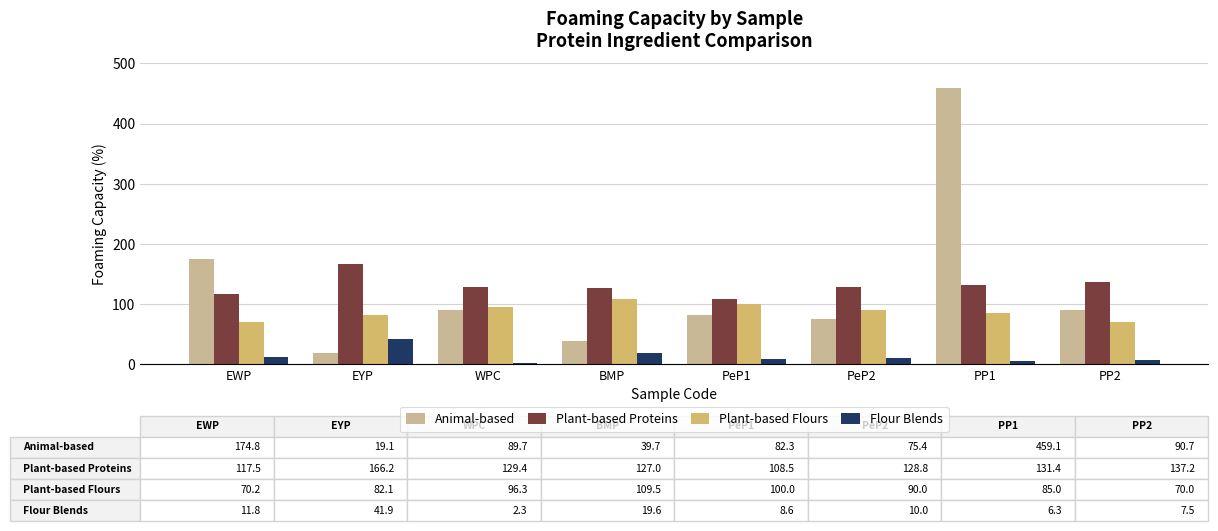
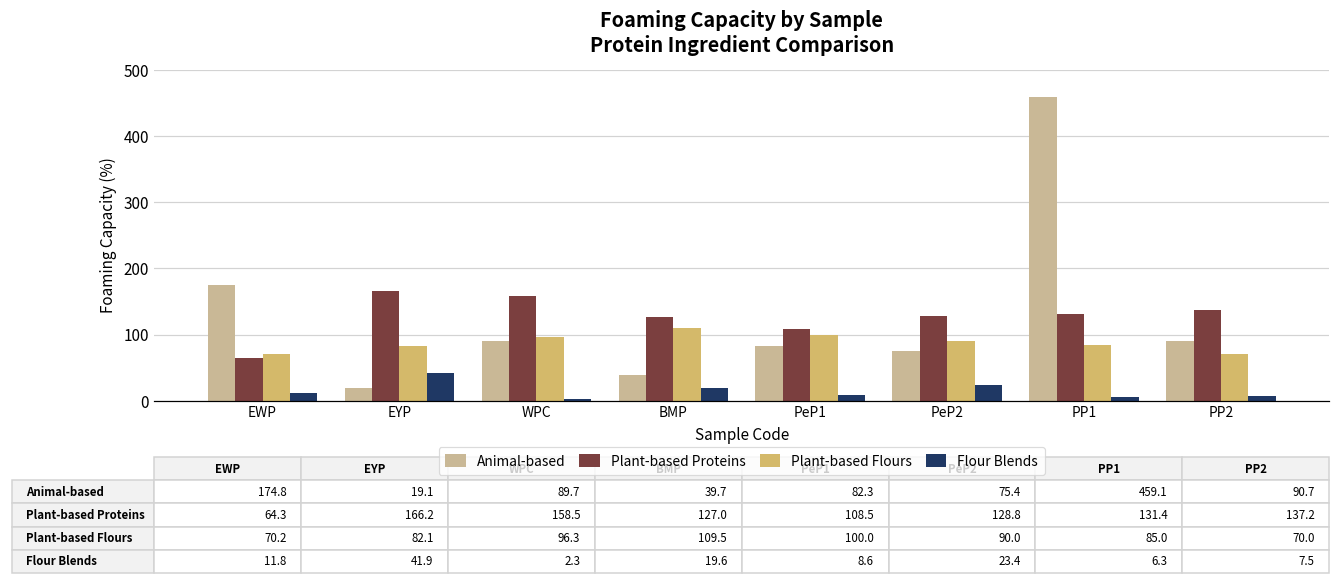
  {
    "Plant-based Proteins": {
-     "EWP": 117.5,
-     "WPC": 129.4
+     "EWP": 64.3,
+     "WPC": 158.5
    },
    "Flour Blends": {
-     "PeP2": 10.0
+     "PeP2": 23.4
    }
  }
